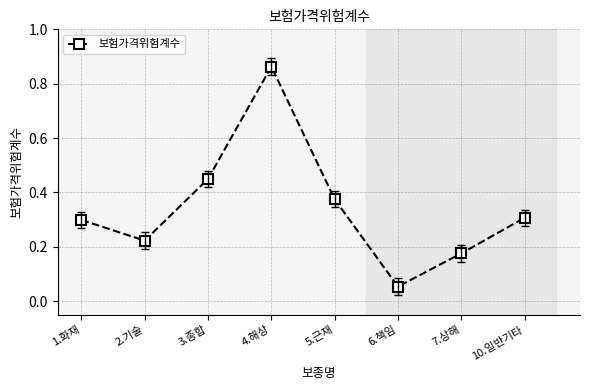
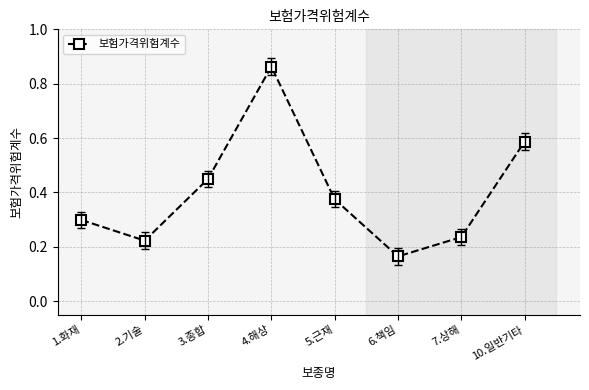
  {
    "보험가격위험계수": {
      "1.화재": 0.30,
      "2.기술": 0.22,
      "3.종합": 0.45,
      "4.해상": 0.86,
      "5.근재": 0.38,
-     "6.책임": 0.05,
-     "7.상해": 0.18,
-     "10.일반기타": 0.31
+     "6.책임": 0.17,
+     "7.상해": 0.24,
+     "10.일반기타": 0.59
    }
  }
